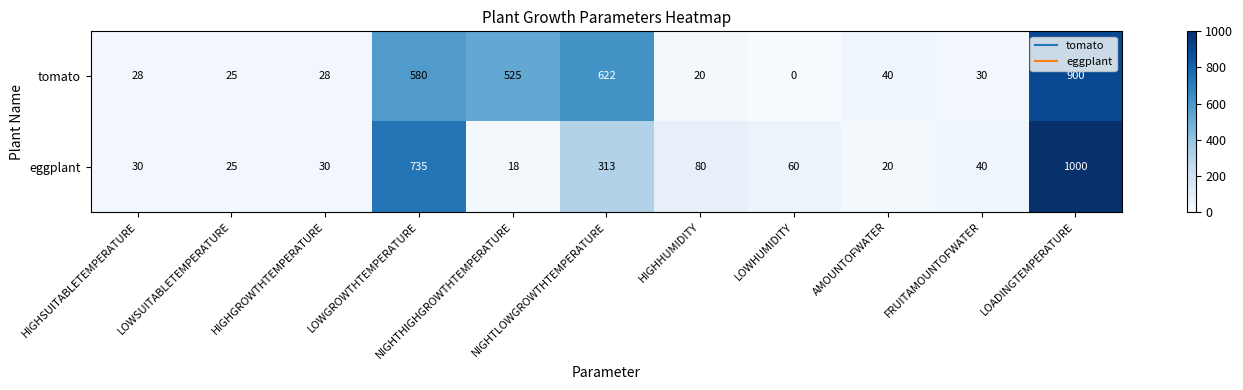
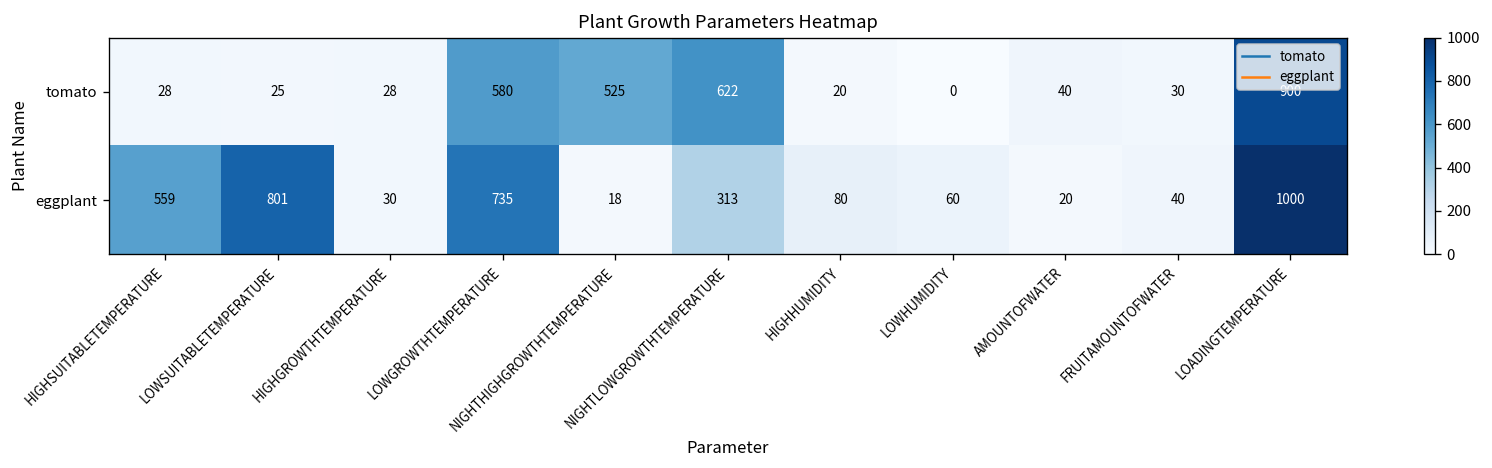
  {
    "tomato": {
      "HIGHSUITABLETEMPERATURE": 28,
      "LOWSUITABLETEMPERATURE": 25,
      "HIGHGROWTHTEMPERATURE": 28,
      "LOWGROWTHTEMPERATURE": 580,
      "NIGHTHIGHGROWTHTEMPERATURE": 525,
      "NIGHTLOWGROWTHTEMPERATURE": 622,
      "HIGHHUMIDITY": 20,
      "LOWHUMIDITY": 0,
      "AMOUNTOFWATER": 40,
      "FRUITAMOUNTOFWATER": 30,
      "LOADINGTEMPERATURE": 900
    },
    "eggplant": {
-     "HIGHSUITABLETEMPERATURE": 30,
-     "LOWSUITABLETEMPERATURE": 25,
+     "HIGHSUITABLETEMPERATURE": 559,
+     "LOWSUITABLETEMPERATURE": 801,
      "HIGHGROWTHTEMPERATURE": 30,
      "LOWGROWTHTEMPERATURE": 735,
      "NIGHTHIGHGROWTHTEMPERATURE": 18,
      "NIGHTLOWGROWTHTEMPERATURE": 313,
      "HIGHHUMIDITY": 80,
      "LOWHUMIDITY": 60,
      "AMOUNTOFWATER": 20,
      "FRUITAMOUNTOFWATER": 40,
      "LOADINGTEMPERATURE": 1000
    }
  }
